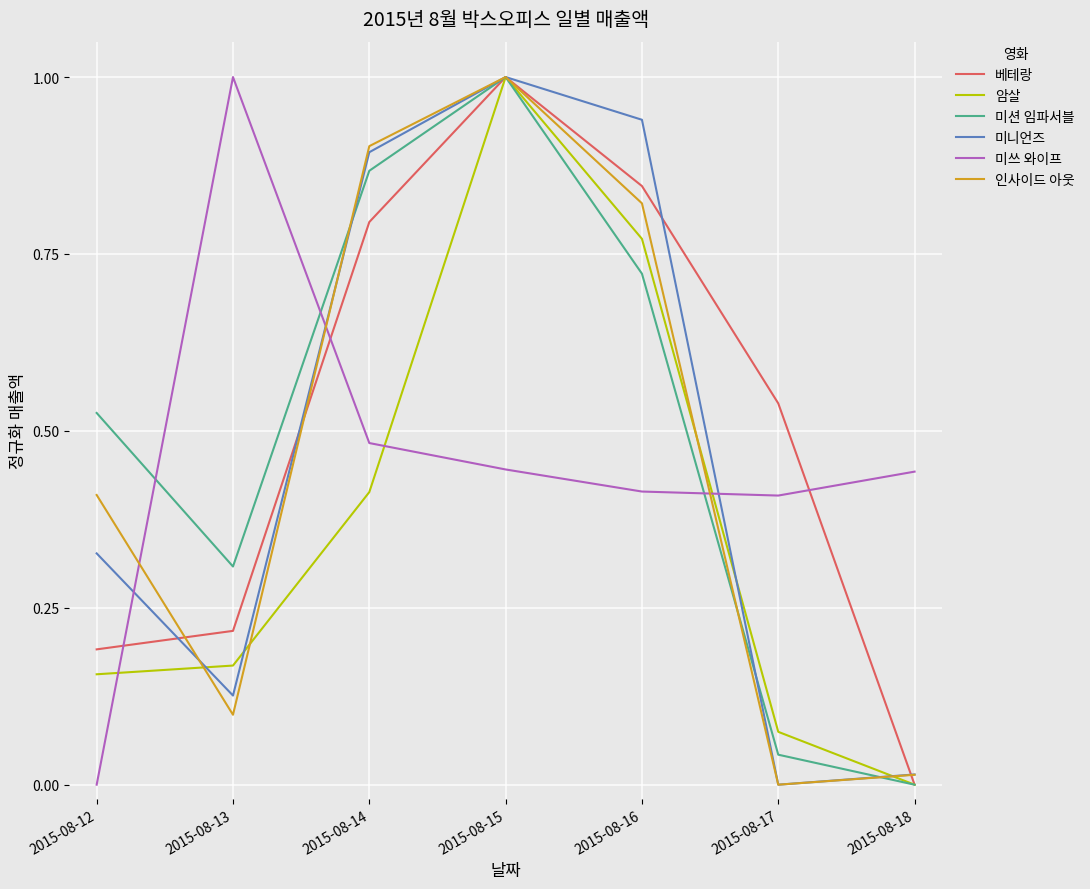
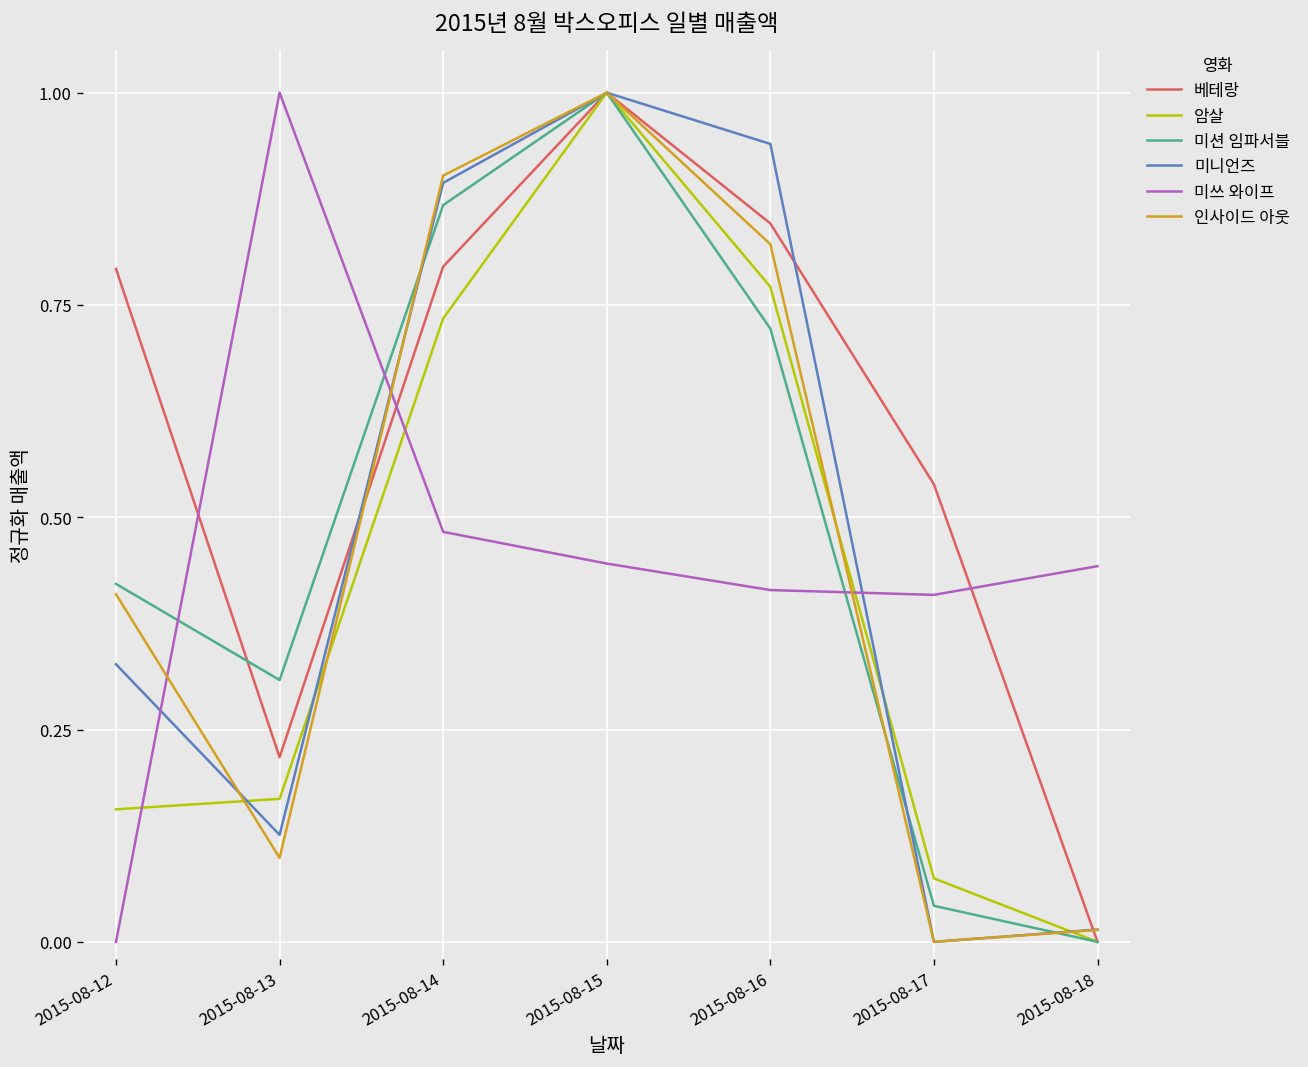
  {
    "베테랑": {
-     "2015-08-12": 0.19,
+     "2015-08-12": 0.79,
      "2015-08-13": 0.22,
      "2015-08-14": 0.80,
      "2015-08-16": 0.85,
      "2015-08-17": 0.54
    },
    "암살": {
      "2015-08-12": 0.16,
      "2015-08-13": 0.17,
-     "2015-08-14": 0.41,
+     "2015-08-14": 0.73,
      "2015-08-16": 0.77,
      "2015-08-17": 0.07
    },
    "미션 임파서블": {
-     "2015-08-12": 0.53,
+     "2015-08-12": 0.42,
      "2015-08-13": 0.31,
      "2015-08-14": 0.87,
      "2015-08-16": 0.72,
      "2015-08-17": 0.04
    },
    "미니언즈": {
      "2015-08-12": 0.33,
      "2015-08-13": 0.13,
      "2015-08-14": 0.89,
      "2015-08-16": 0.94
    },
    "미쓰 와이프": {
      "2015-08-12": 0.00,
      "2015-08-13": 1.00,
      "2015-08-14": 0.48,
      "2015-08-15": 0.45,
      "2015-08-16": 0.41,
      "2015-08-17": 0.41,
      "2015-08-18": 0.44
    },
    "인사이드 아웃": {
      "2015-08-12": 0.41,
      "2015-08-13": 0.10,
      "2015-08-14": 0.90,
      "2015-08-16": 0.82
    }
  }
